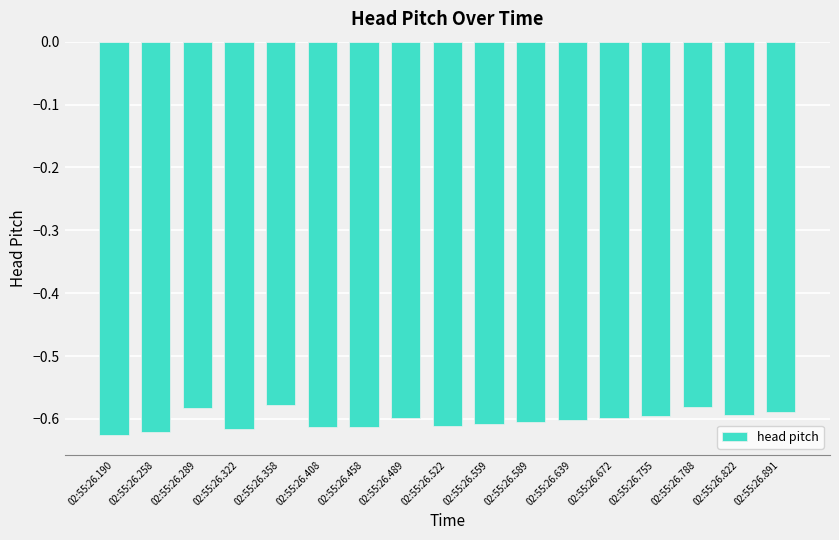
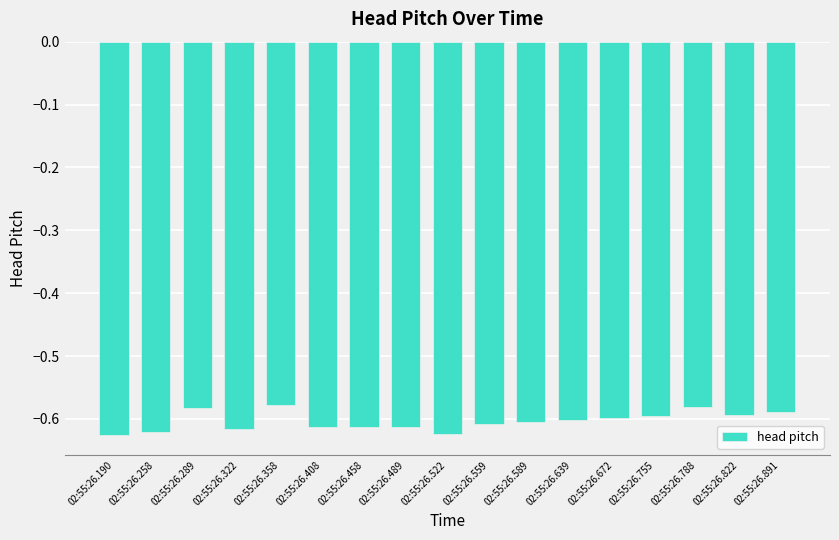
  {
    "02:55:26.190": -0.63,
    "02:55:26.258": -0.62,
    "02:55:26.289": -0.58,
    "02:55:26.322": -0.62,
    "02:55:26.358": -0.58,
    "02:55:26.408": -0.61,
    "02:55:26.458": -0.61,
-   "02:55:26.489": -0.60,
-   "02:55:26.522": -0.61,
+   "02:55:26.489": -0.61,
+   "02:55:26.522": -0.62,
    "02:55:26.559": -0.61,
    "02:55:26.589": -0.60,
    "02:55:26.639": -0.60,
    "02:55:26.672": -0.60,
    "02:55:26.755": -0.60,
    "02:55:26.788": -0.58,
    "02:55:26.822": -0.59,
    "02:55:26.891": -0.59
  }
